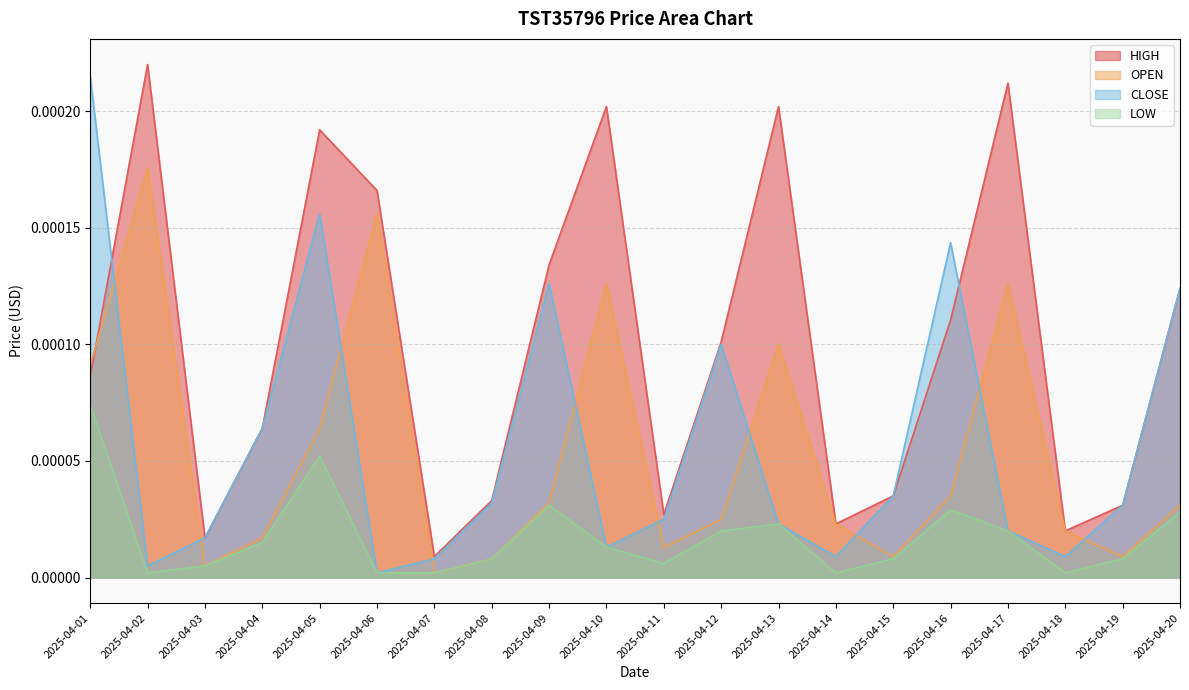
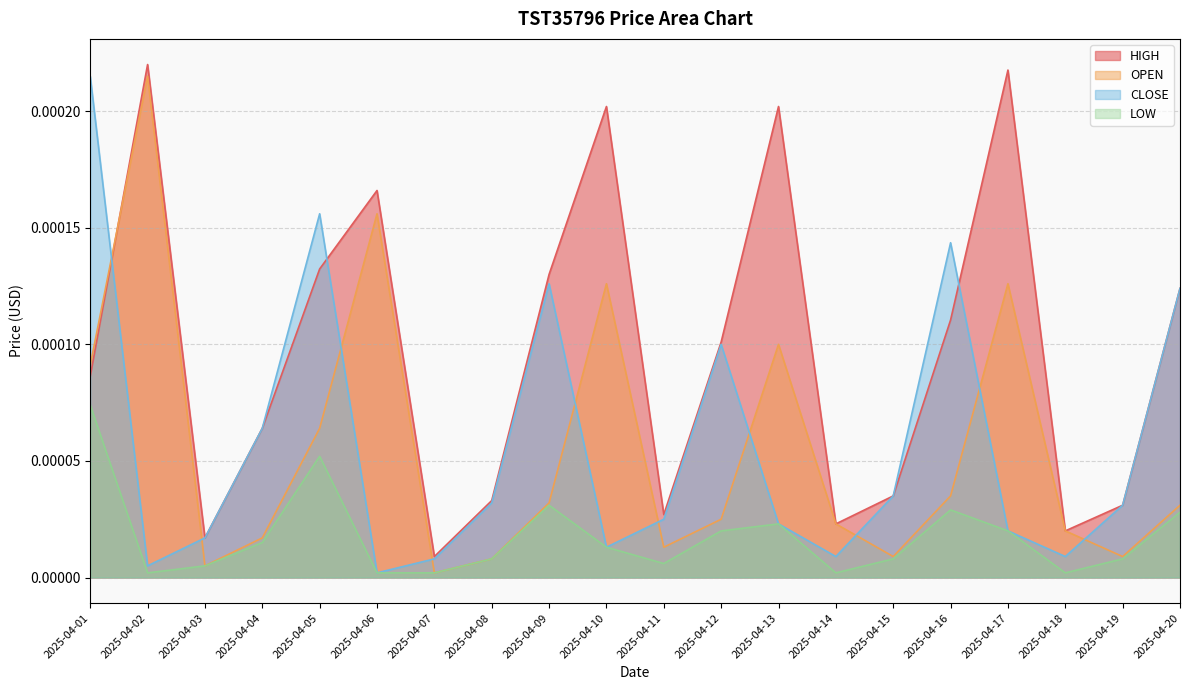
  {
    "HIGH": {
      "2025-04-01": 0.000086,
      "2025-04-02": 0.000220,
-     "2025-04-05": 0.000192,
+     "2025-04-05": 0.000132,
      "2025-04-06": 0.000166,
-     "2025-04-09": 0.000134,
+     "2025-04-09": 0.000130,
      "2025-04-10": 0.000202,
      "2025-04-11": 0.000027,
      "2025-04-13": 0.000202,
      "2025-04-16": 0.000110,
-     "2025-04-17": 0.000212
+     "2025-04-17": 0.000218
    },
    "OPEN": {
      "2025-04-01": 0.000091,
-     "2025-04-02": 0.000176,
+     "2025-04-02": 0.000215,
      "2025-04-04": 0.000017,
      "2025-04-05": 0.000064,
      "2025-04-06": 0.000156,
      "2025-04-10": 0.000126,
      "2025-04-11": 0.000013,
      "2025-04-12": 0.000025,
      "2025-04-13": 0.000100,
      "2025-04-16": 0.000035,
      "2025-04-17": 0.000126,
      "2025-04-20": 0.000031
    },
    "CLOSE": {
      "2025-04-01": 0.000215,
      "2025-04-02": 0.000005,
      "2025-04-05": 0.000156,
      "2025-04-09": 0.000126,
      "2025-04-11": 0.000025,
      "2025-04-14": 0.000009,
      "2025-04-16": 0.000144,
      "2025-04-18": 0.000009
    },
    "LOW": {
      "2025-04-01": 0.000074,
      "2025-04-02": 0.000002,
      "2025-04-04": 0.000015,
      "2025-04-05": 0.000052,
      "2025-04-11": 0.000006,
      "2025-04-12": 0.000020,
      "2025-04-14": 0.000002,
      "2025-04-16": 0.000029,
      "2025-04-18": 0.000002,
      "2025-04-20": 0.000028
    }
  }
